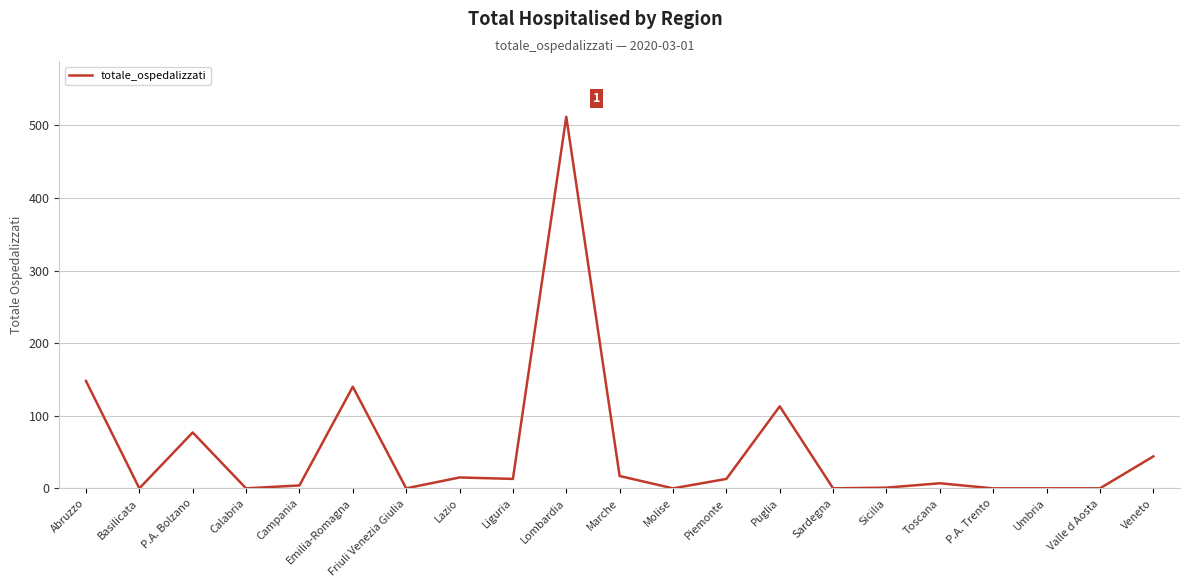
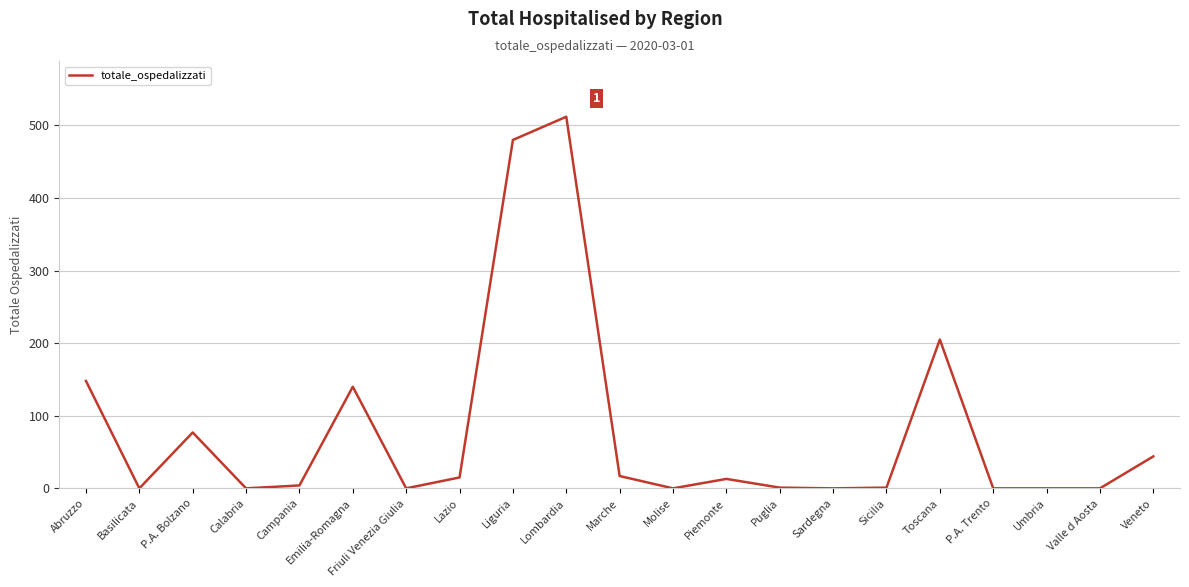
  {
    "Abruzzo": 150,
    "Basilicata": 0,
    "P.A. Bolzano": 80,
    "Calabria": 0,
    "Campania": 0,
    "Emilia-Romagna": 140,
    "Friuli Venezia Giulia": 0,
    "Lazio": 20,
-   "Liguria": 10,
+   "Liguria": 480,
    "Lombardia": 510,
    "Marche": 20,
    "Molise": 0,
    "Piemonte": 10,
-   "Puglia": 110,
+   "Puglia": 0,
    "Sardegna": 0,
    "Sicilia": 0,
-   "Toscana": 10,
+   "Toscana": 210,
    "P.A. Trento": 0,
    "Umbria": 0,
    "Valle d Aosta": 0,
    "Veneto": 40
  }
